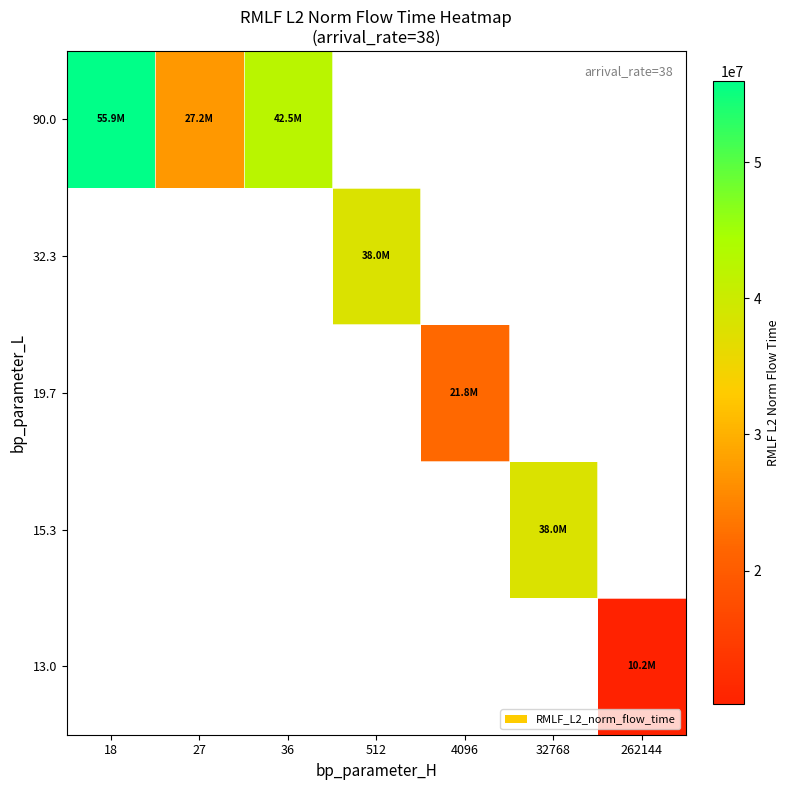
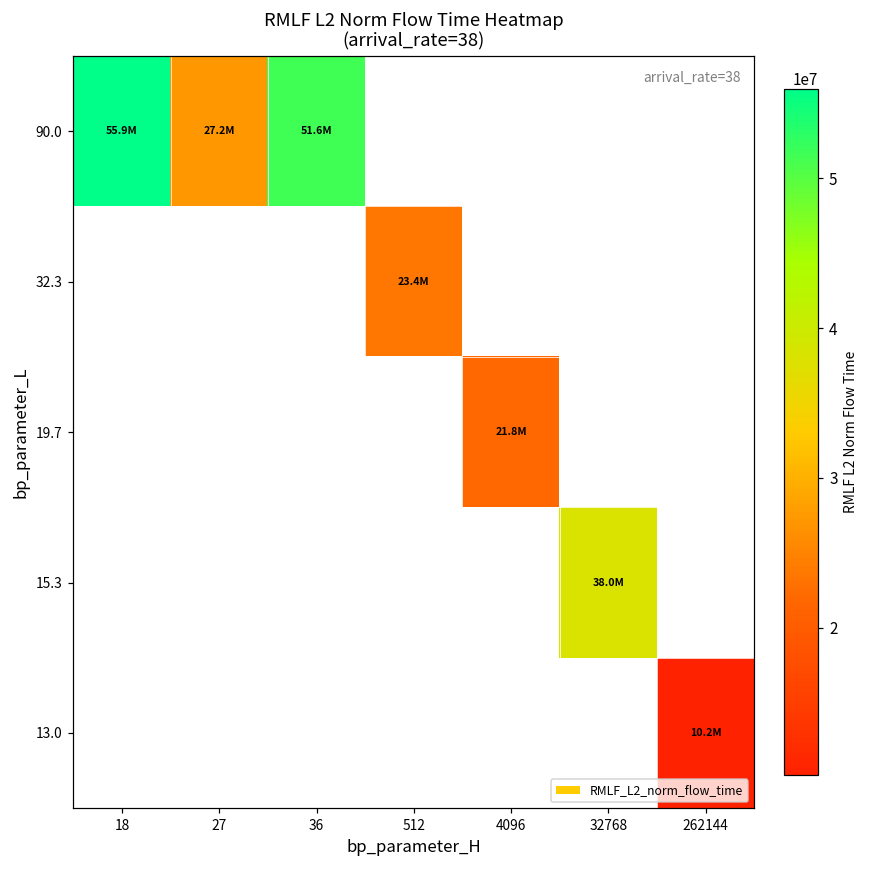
  {
    "90.0": {
      "18": "55.9M",
      "27": "27.2M",
-     "36": "42.5M"
+     "36": "51.6M"
    },
    "32.3": {
-     "512": "38.0M"
+     "512": "23.4M"
    },
    "19.7": {
      "4096": "21.8M"
    },
    "15.3": {
      "32768": "38.0M"
    },
    "13.0": {
      "262144": "10.2M"
    }
  }
